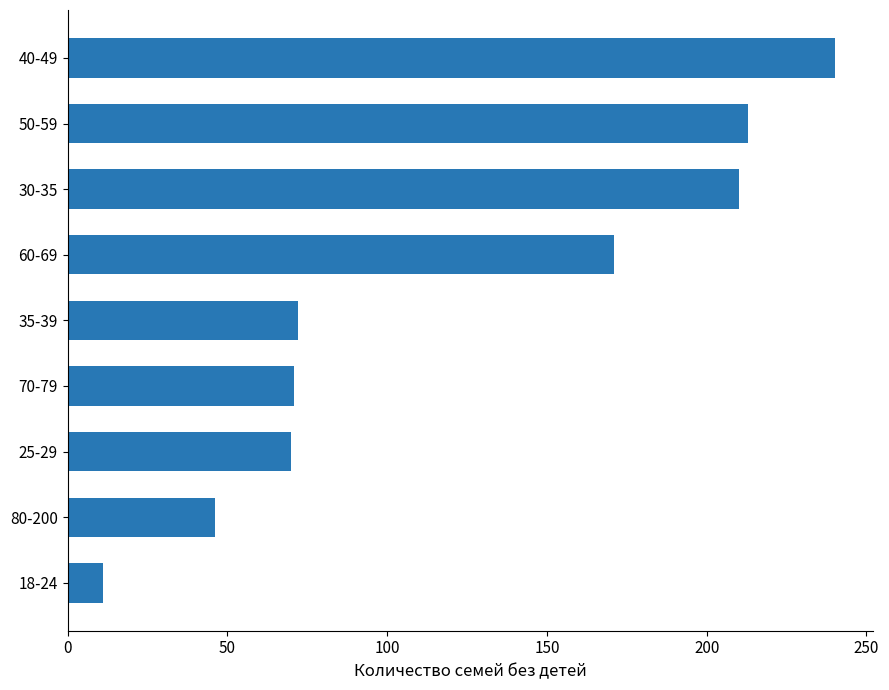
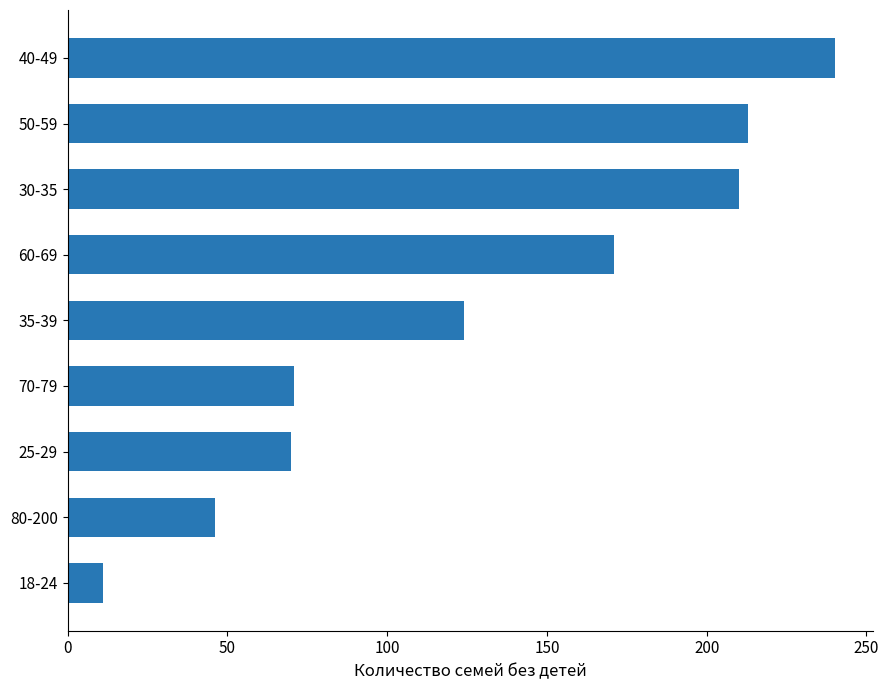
  {
    "40-49": 240,
    "50-59": 213,
    "30-35": 210,
    "60-69": 171,
-   "35-39": 72,
+   "35-39": 124,
    "70-79": 71,
    "25-29": 70,
    "80-200": 46,
    "18-24": 11
  }
